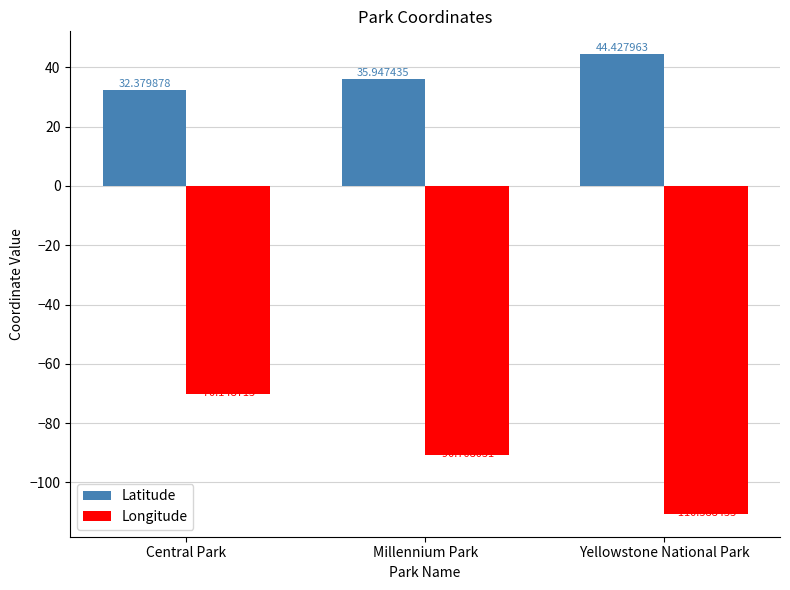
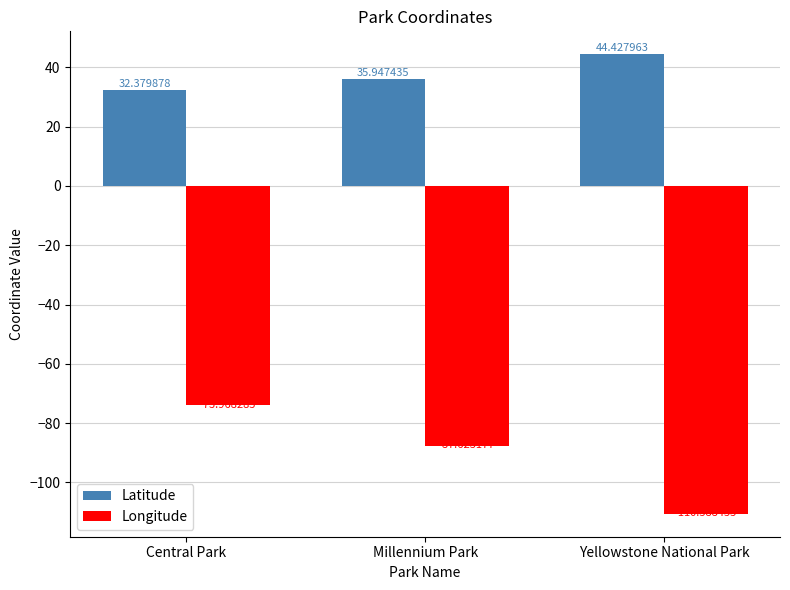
  {
    "Latitude": {
      "Central Park": 32.379878,
      "Millennium Park": 35.947435,
      "Yellowstone National Park": 44.427963
    },
    "Longitude": {
-     "Central Park": -70,
-     "Millennium Park": -91,
+     "Central Park": -74,
+     "Millennium Park": -88,
      "Yellowstone National Park": -111
    }
  }
